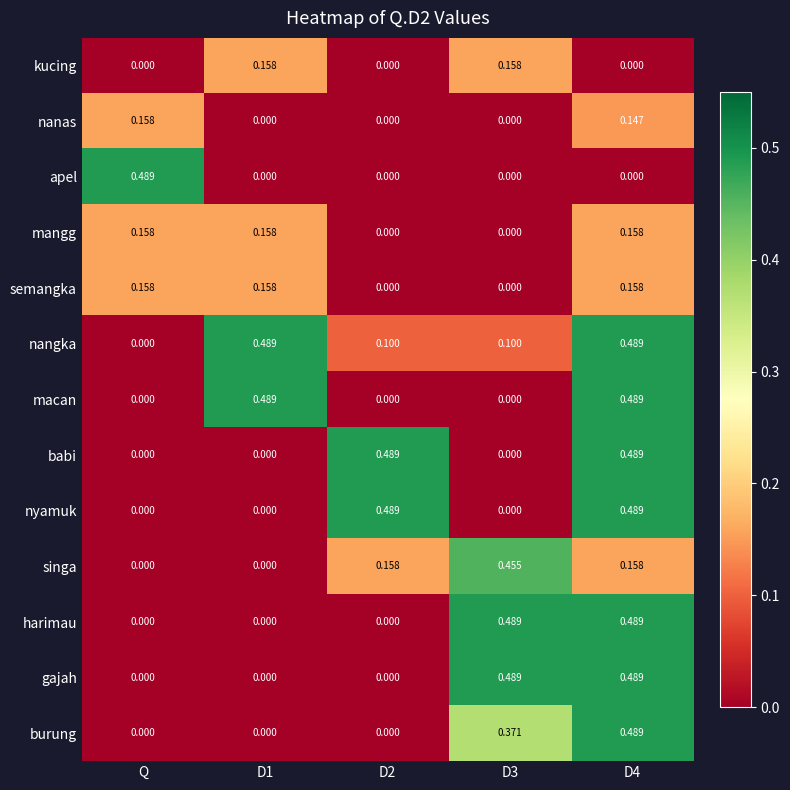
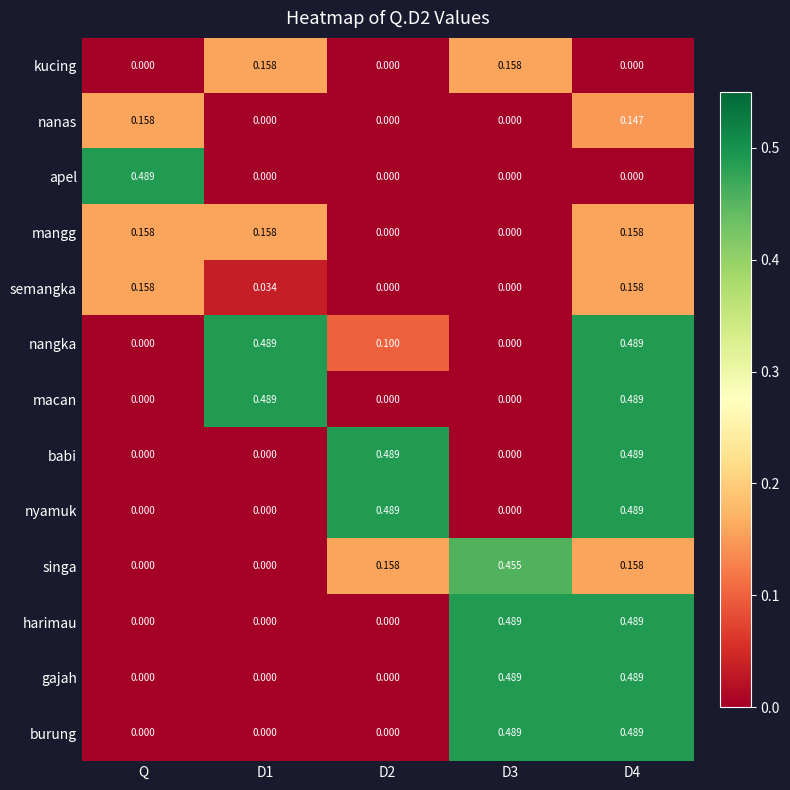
  {
    "kucing": {
      "Q": 0.000,
      "D1": 0.158,
      "D2": 0.000,
      "D3": 0.158,
      "D4": 0.000
    },
    "nanas": {
      "Q": 0.158,
      "D1": 0.000,
      "D2": 0.000,
      "D3": 0.000,
      "D4": 0.147
    },
    "apel": {
      "Q": 0.489,
      "D1": 0.000,
      "D2": 0.000,
      "D3": 0.000,
      "D4": 0.000
    },
    "mangg": {
      "Q": 0.158,
      "D1": 0.158,
      "D2": 0.000,
      "D3": 0.000,
      "D4": 0.158
    },
    "semangka": {
      "Q": 0.158,
-     "D1": 0.158,
+     "D1": 0.034,
      "D2": 0.000,
      "D3": 0.000,
      "D4": 0.158
    },
    "nangka": {
      "Q": 0.000,
      "D1": 0.489,
      "D2": 0.100,
-     "D3": 0.100,
+     "D3": 0.000,
      "D4": 0.489
    },
    "macan": {
      "Q": 0.000,
      "D1": 0.489,
      "D2": 0.000,
      "D3": 0.000,
      "D4": 0.489
    },
    "babi": {
      "Q": 0.000,
      "D1": 0.000,
      "D2": 0.489,
      "D3": 0.000,
      "D4": 0.489
    },
    "nyamuk": {
      "Q": 0.000,
      "D1": 0.000,
      "D2": 0.489,
      "D3": 0.000,
      "D4": 0.489
    },
    "singa": {
      "Q": 0.000,
      "D1": 0.000,
      "D2": 0.158,
      "D3": 0.455,
      "D4": 0.158
    },
    "harimau": {
      "Q": 0.000,
      "D1": 0.000,
      "D2": 0.000,
      "D3": 0.489,
      "D4": 0.489
    },
    "gajah": {
      "Q": 0.000,
      "D1": 0.000,
      "D2": 0.000,
      "D3": 0.489,
      "D4": 0.489
    },
    "burung": {
      "Q": 0.000,
      "D1": 0.000,
      "D2": 0.000,
-     "D3": 0.371,
+     "D3": 0.489,
      "D4": 0.489
    }
  }
